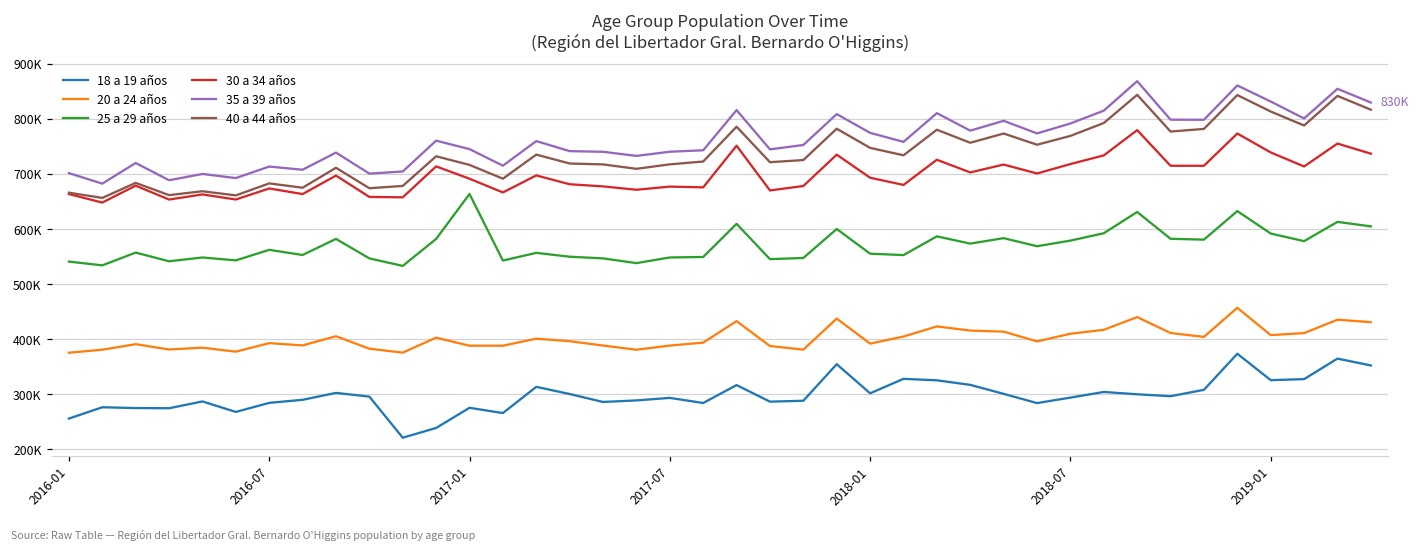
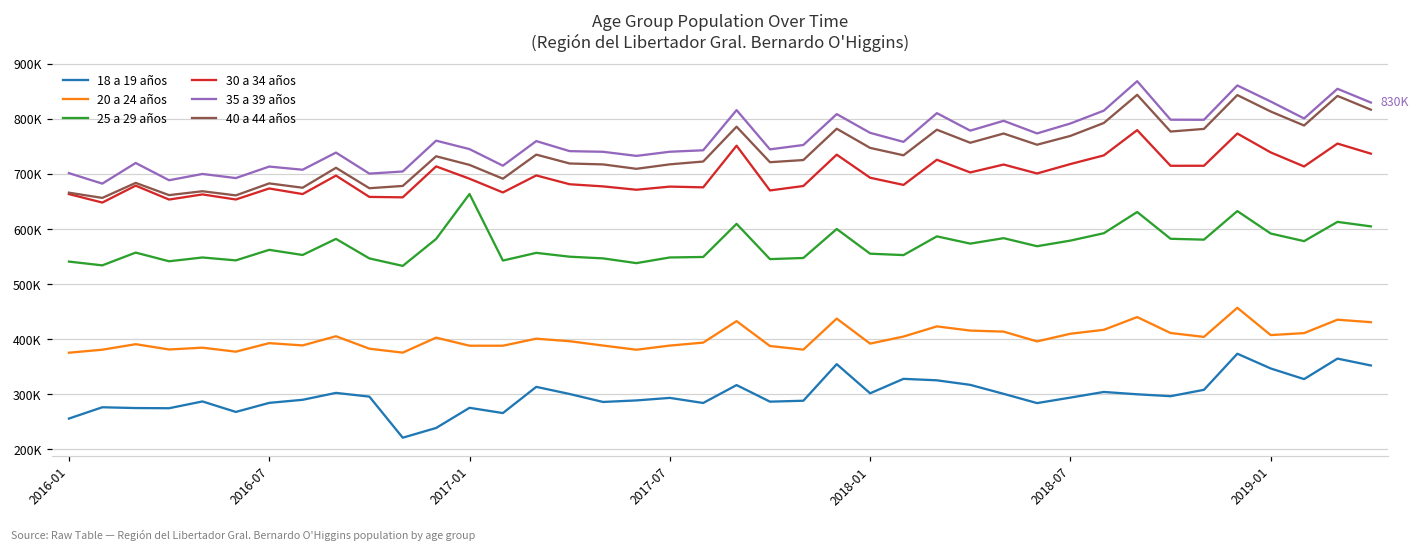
  {
    "18 a 19 años": {
      "2016-01": 260000,
      "2016-07": 280000,
      "2017-01": 280000,
      "2017-07": 290000,
      "2018-01": 300000,
      "2018-07": 290000,
-     "2019-01": 330000
+     "2019-01": 350000
    },
    "20 a 24 años": {
      "2016-01": 380000,
      "2016-07": 390000,
      "2017-01": 390000,
      "2017-07": 390000,
      "2018-01": 390000,
      "2018-07": 410000,
      "2019-01": 410000
    },
    "25 a 29 años": {
      "2016-01": 540000,
      "2016-07": 560000,
      "2017-01": 660000,
      "2017-07": 550000,
      "2018-01": 560000,
      "2018-07": 580000,
      "2019-01": 590000
    },
    "30 a 34 años": {
      "2016-07": 670000,
      "2017-01": 690000,
      "2017-07": 680000,
      "2018-01": 690000,
      "2018-07": 720000,
      "2019-01": 740000
    },
    "35 a 39 años": {
      "2016-01": 700000,
      "2016-07": 710000,
      "2017-01": 750000,
      "2017-07": 740000,
      "2018-01": 780000,
      "2018-07": 790000,
      "2019-01": 830000
    },
    "40 a 44 años": {
      "2016-07": 680000,
      "2017-01": 720000,
      "2017-07": 720000,
      "2018-01": 750000,
      "2018-07": 770000,
      "2019-01": 810000
    }
  }
